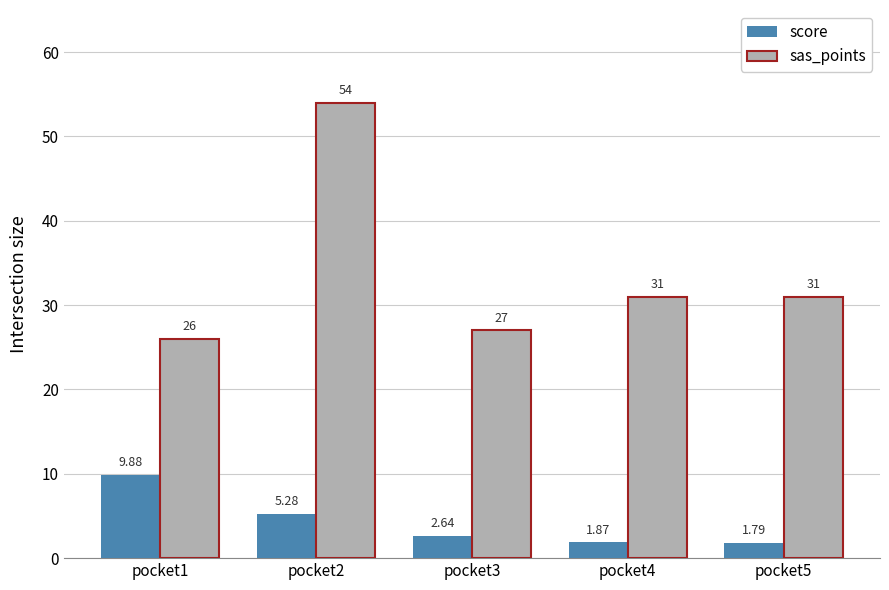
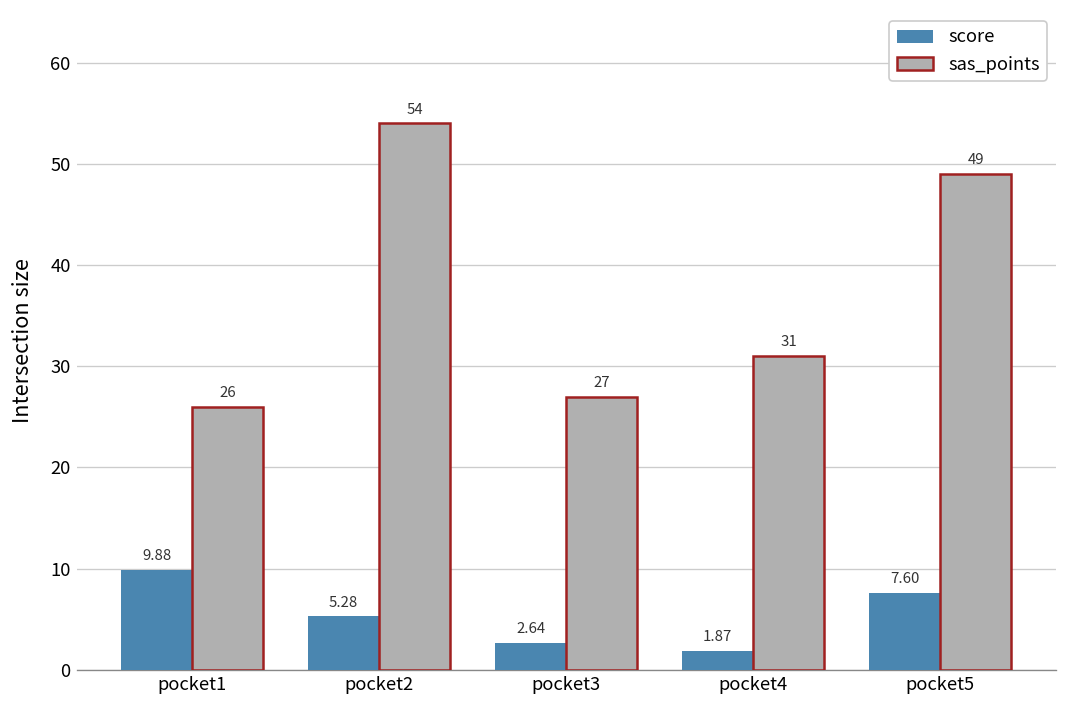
  {
    "score": {
      "pocket1": 9.88,
      "pocket2": 5.28,
      "pocket3": 2.64,
      "pocket4": 1.87,
-     "pocket5": 1.79
+     "pocket5": 7.60
    },
    "sas_points": {
      "pocket1": 26,
      "pocket2": 54,
      "pocket3": 27,
      "pocket4": 31,
-     "pocket5": 31
+     "pocket5": 49
    }
  }
